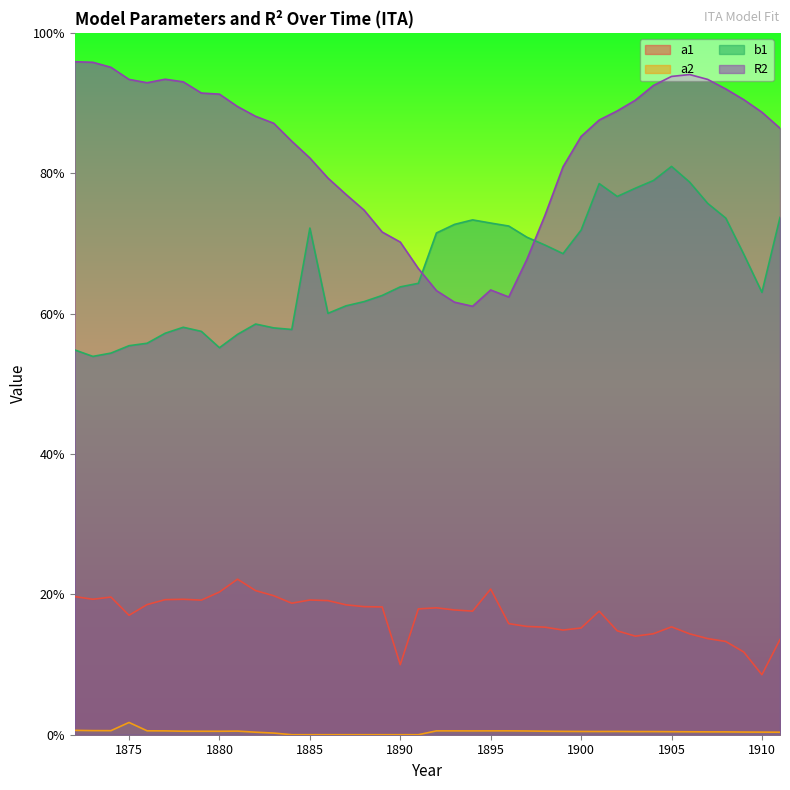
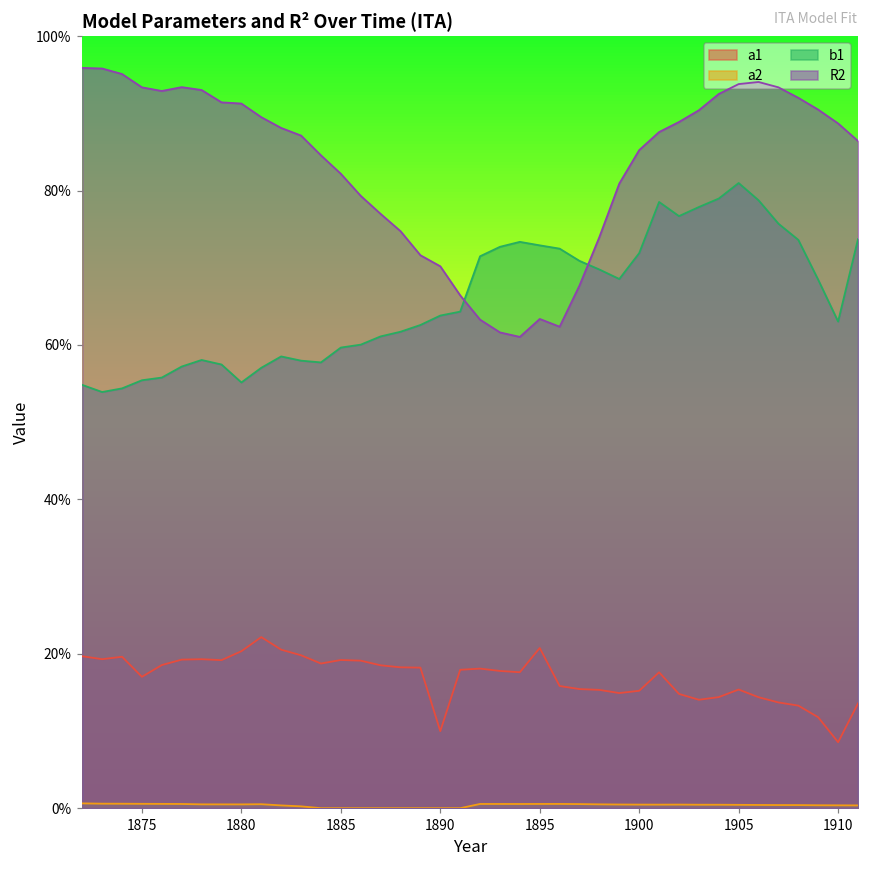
  {
    "a1": {
      "1875": "17%",
      "1880": "20%",
      "1885": "19%",
      "1890": "10%",
      "1895": "21%",
      "1900": "15%",
      "1905": "15%",
      "1910": "9%"
    },
    "a2": {
-     "1875": "2%",
+     "1875": "1%",
      "1880": "0%",
      "1885": "0%",
      "1890": "0%",
      "1895": "1%",
      "1900": "0%",
      "1905": "0%",
      "1910": "0%"
    },
    "b1": {
      "1875": "55%",
      "1880": "55%",
-     "1885": "72%",
+     "1885": "60%",
      "1890": "64%",
      "1895": "73%",
      "1900": "72%",
      "1905": "81%",
      "1910": "63%"
    },
    "R2": {
      "1875": "93%",
      "1880": "91%",
      "1885": "82%",
      "1890": "70%",
      "1895": "63%",
      "1900": "85%",
      "1910": "89%"
    }
  }
